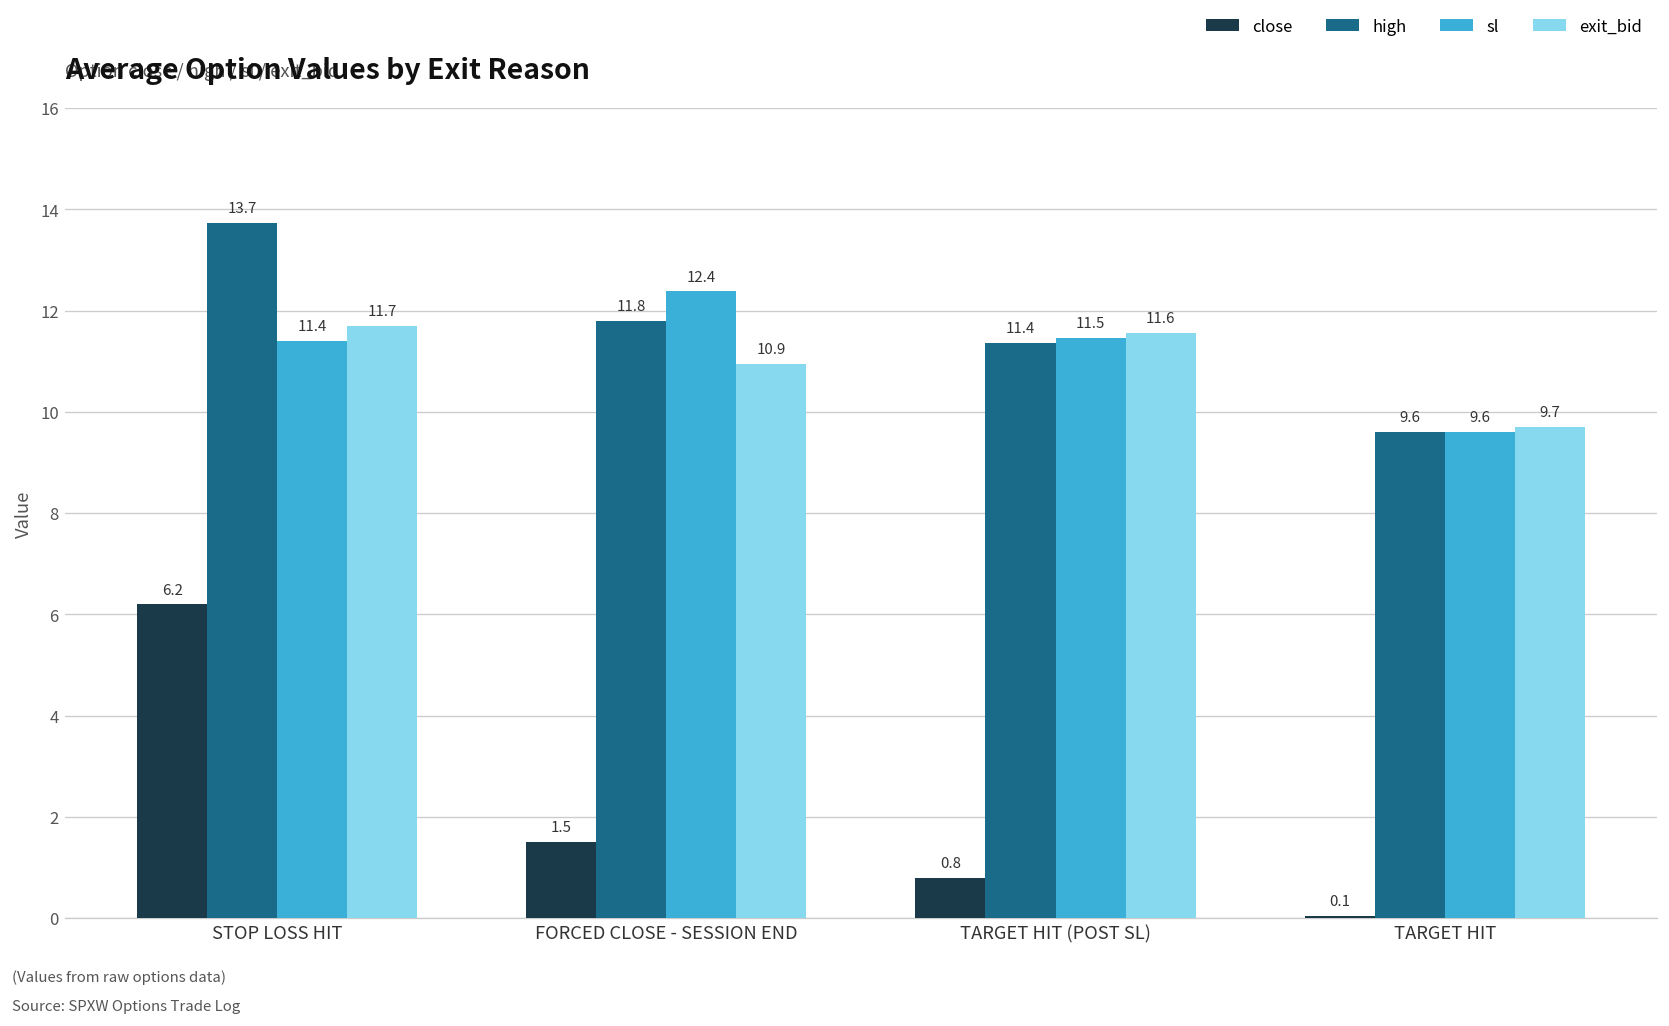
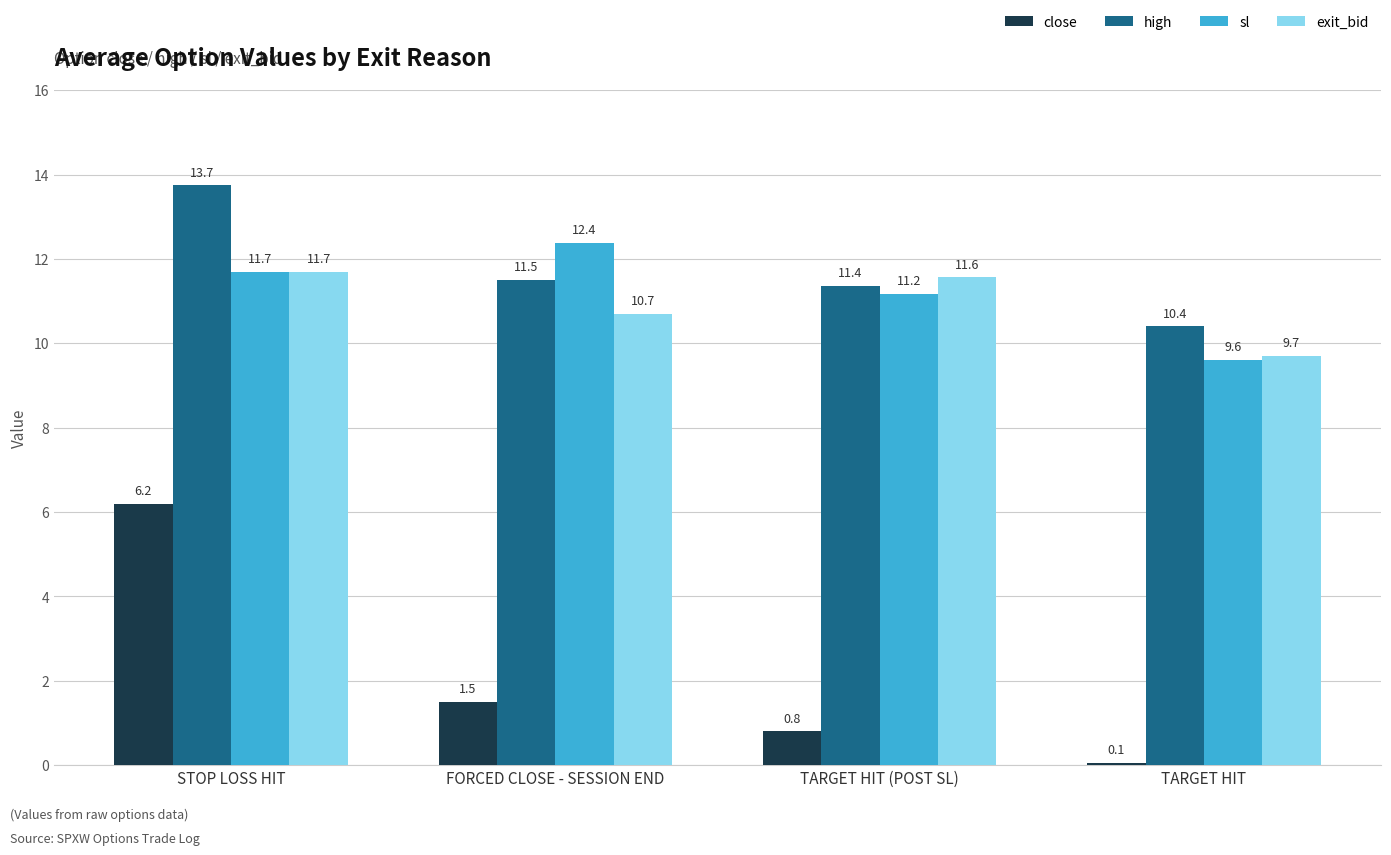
  {
    "close": {
      "STOP LOSS HIT": 6.2,
      "FORCED CLOSE - SESSION END": 1.5,
      "TARGET HIT (POST SL)": 0.8,
      "TARGET HIT": 0.1
    },
    "high": {
      "STOP LOSS HIT": 13.7,
-     "FORCED CLOSE - SESSION END": 11.8,
+     "FORCED CLOSE - SESSION END": 11.5,
      "TARGET HIT (POST SL)": 11.4,
-     "TARGET HIT": 9.6
+     "TARGET HIT": 10.4
    },
    "sl": {
-     "STOP LOSS HIT": 11.4,
+     "STOP LOSS HIT": 11.7,
      "FORCED CLOSE - SESSION END": 12.4,
-     "TARGET HIT (POST SL)": 11.5,
+     "TARGET HIT (POST SL)": 11.2,
      "TARGET HIT": 9.6
    },
    "exit_bid": {
      "STOP LOSS HIT": 11.7,
-     "FORCED CLOSE - SESSION END": 10.9,
+     "FORCED CLOSE - SESSION END": 10.7,
      "TARGET HIT (POST SL)": 11.6,
      "TARGET HIT": 9.7
    }
  }
